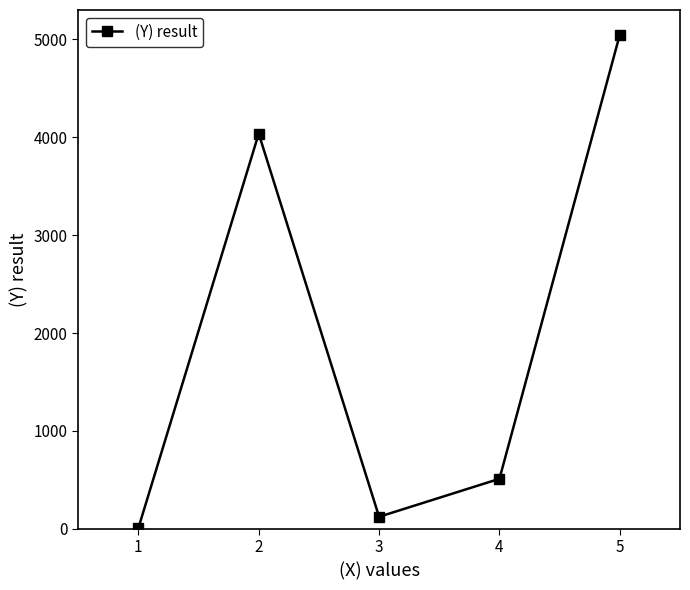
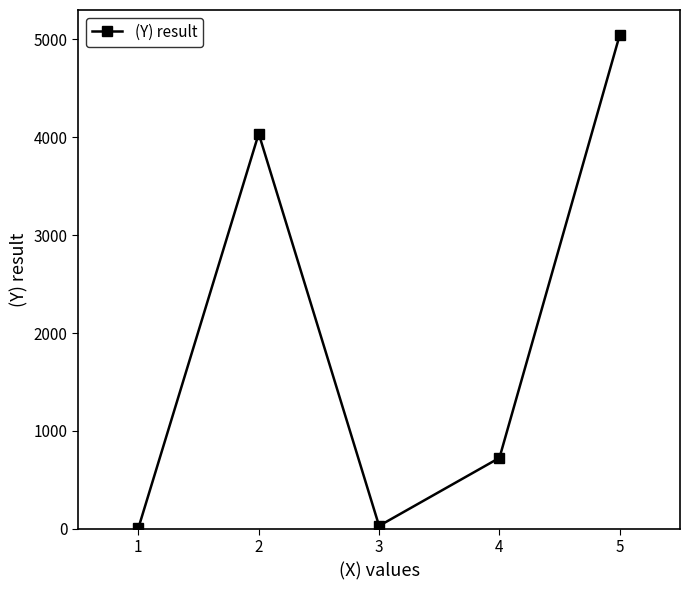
  {
    "1": 0,
    "2": 4000,
-   "3": 100,
-   "4": 500,
+   "3": 0,
+   "4": 700,
    "5": 5000
  }
